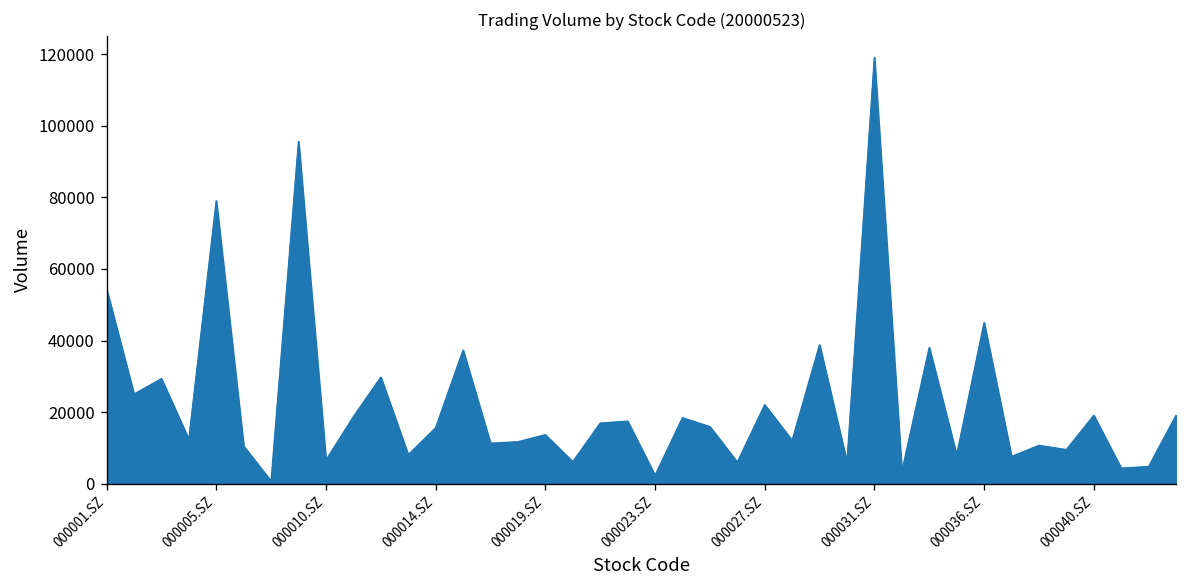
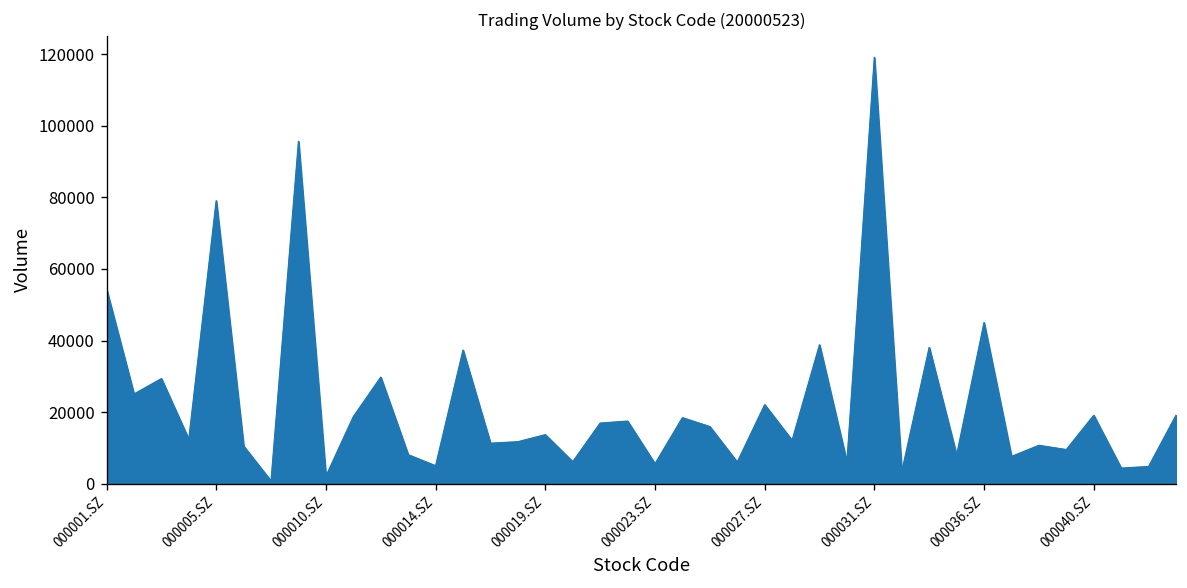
  {
    "000001.SZ": 54000,
    "000005.SZ": 79000,
-   "000010.SZ": 7000,
-   "000014.SZ": 16000,
+   "000010.SZ": 2000,
+   "000014.SZ": 5000,
    "000019.SZ": 14000,
-   "000023.SZ": 2000,
+   "000023.SZ": 6000,
    "000027.SZ": 22000,
    "000031.SZ": 119000,
    "000036.SZ": 45000,
    "000040.SZ": 19000
  }
